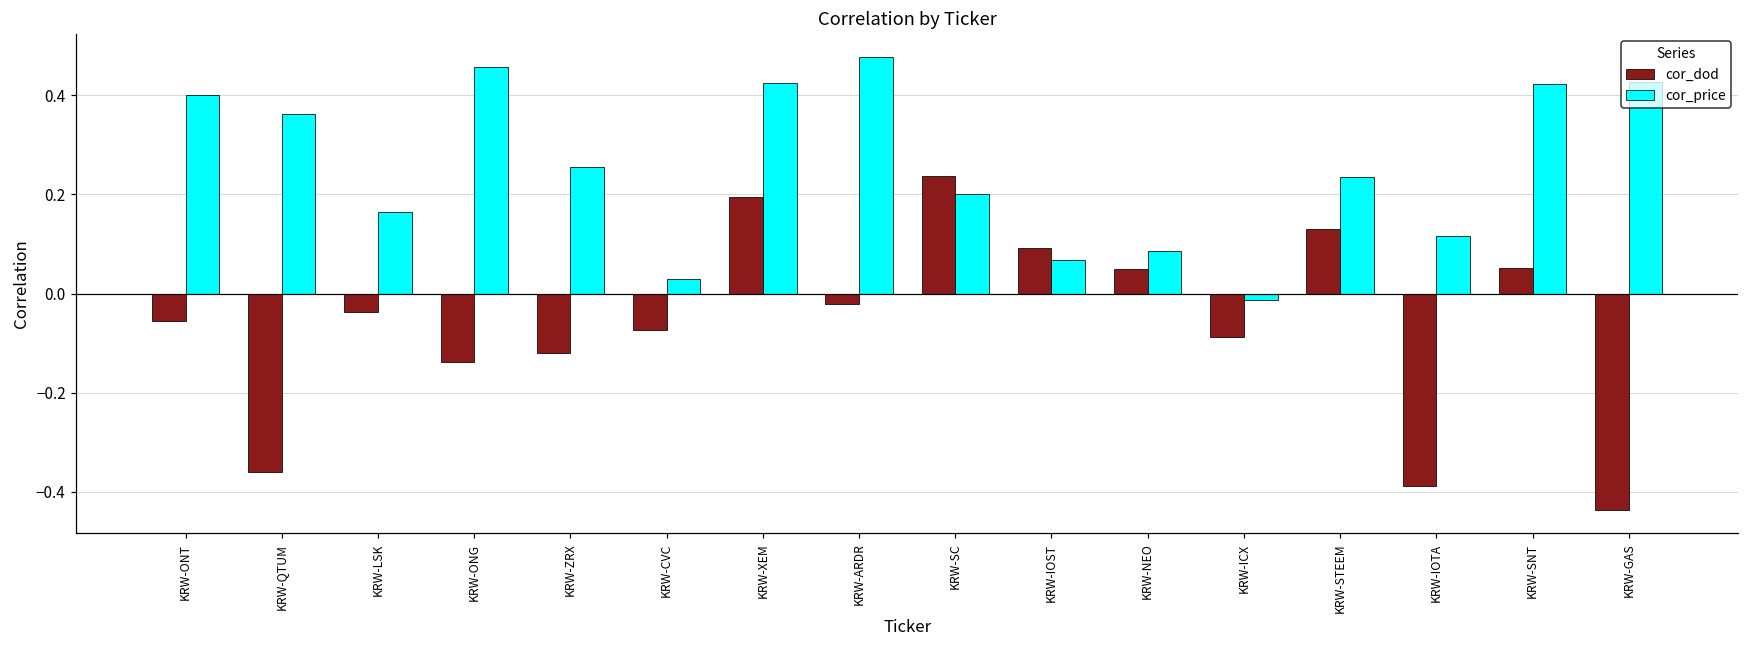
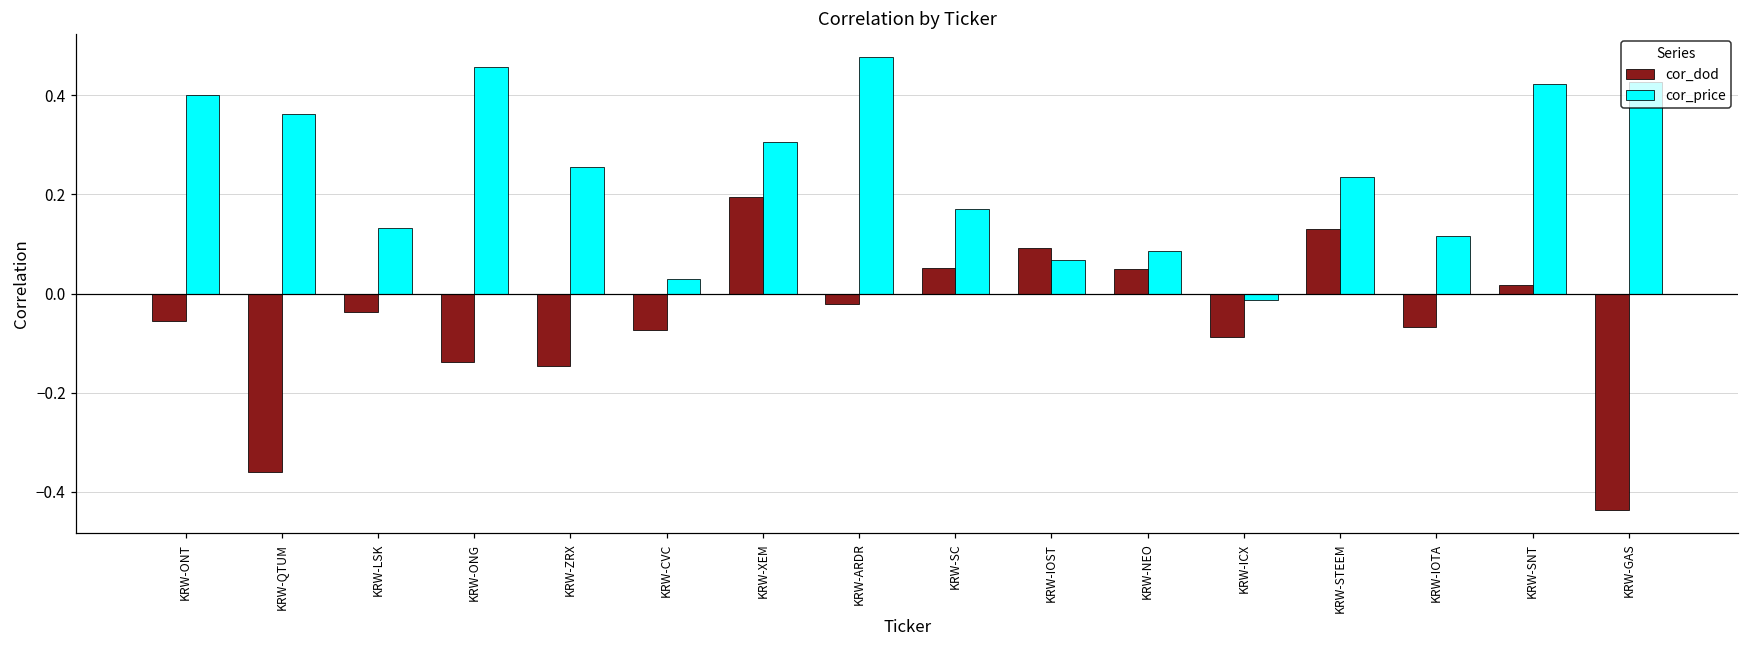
  {
    "cor_dod": {
      "KRW-ONT": -0.06,
      "KRW-QTUM": -0.36,
      "KRW-LSK": -0.04,
      "KRW-ONG": -0.14,
-     "KRW-ZRX": -0.12,
+     "KRW-ZRX": -0.15,
      "KRW-CVC": -0.07,
      "KRW-XEM": 0.19,
      "KRW-ARDR": -0.02,
-     "KRW-SC": 0.24,
+     "KRW-SC": 0.05,
      "KRW-IOST": 0.09,
      "KRW-NEO": 0.05,
      "KRW-ICX": -0.09,
      "KRW-STEEM": 0.13,
-     "KRW-IOTA": -0.39,
-     "KRW-SNT": 0.05,
+     "KRW-IOTA": -0.07,
+     "KRW-SNT": 0.02,
      "KRW-GAS": -0.44
    },
    "cor_price": {
      "KRW-ONT": 0.40,
      "KRW-QTUM": 0.36,
-     "KRW-LSK": 0.16,
+     "KRW-LSK": 0.13,
      "KRW-ONG": 0.46,
      "KRW-ZRX": 0.25,
      "KRW-CVC": 0.03,
-     "KRW-XEM": 0.42,
+     "KRW-XEM": 0.31,
      "KRW-ARDR": 0.48,
-     "KRW-SC": 0.20,
+     "KRW-SC": 0.17,
      "KRW-IOST": 0.07,
      "KRW-NEO": 0.09,
      "KRW-ICX": -0.01,
      "KRW-STEEM": 0.23,
      "KRW-IOTA": 0.12,
      "KRW-SNT": 0.42
    }
  }
